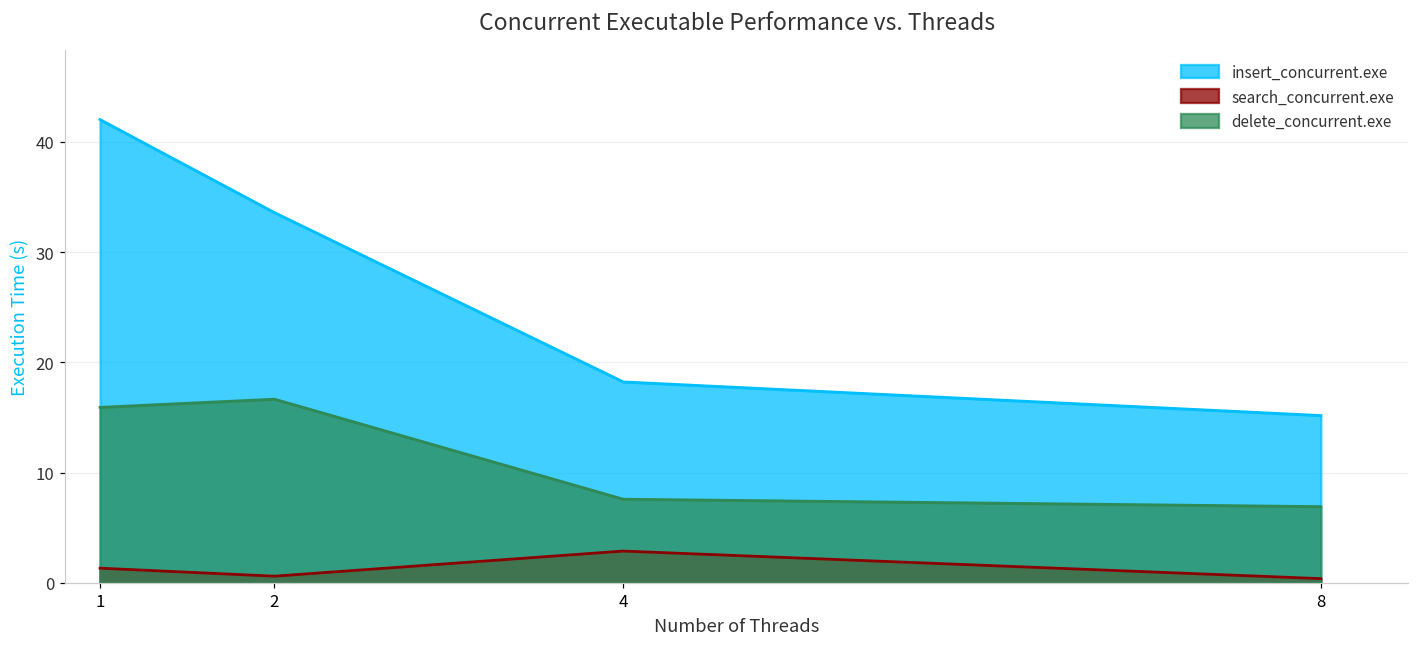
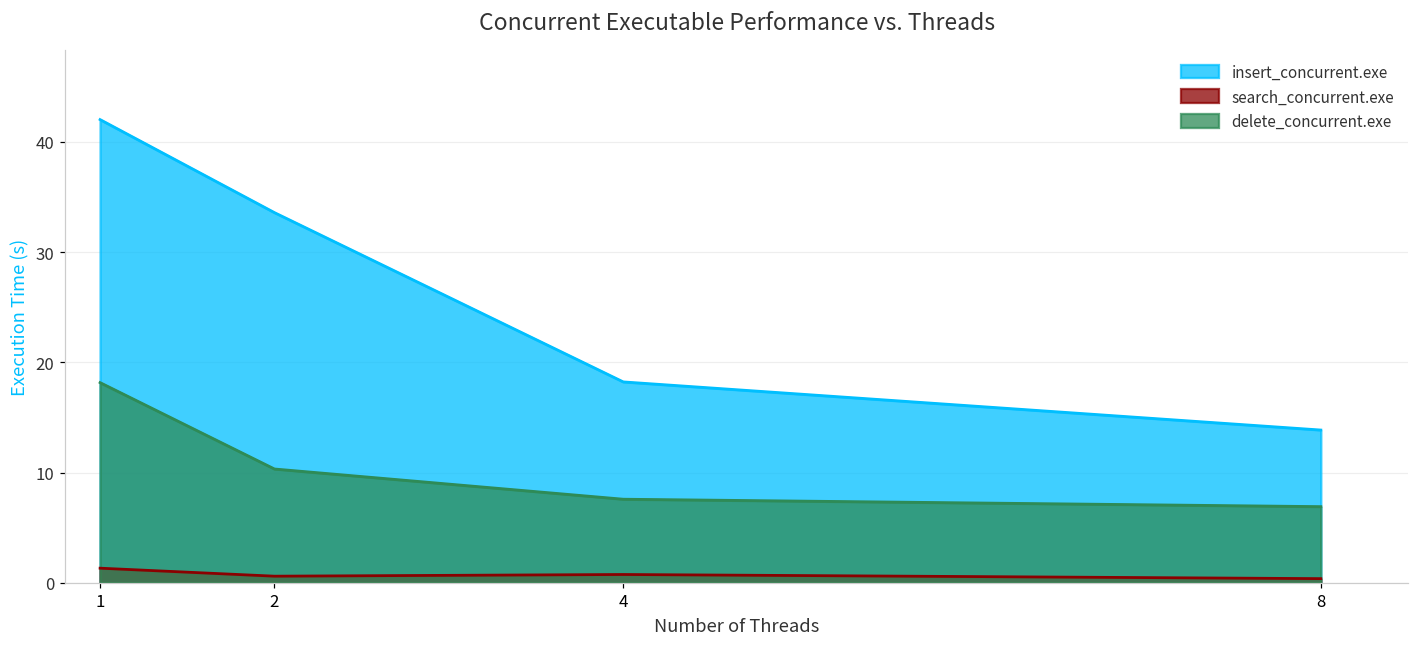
  {
    "insert_concurrent.exe": {
      "1": 42.0,
      "2": 33.6,
      "4": 18.2,
-     "8": 15.2
+     "8": 13.9
    },
    "search_concurrent.exe": {
      "1": 1.3,
      "2": 0.6,
-     "4": 2.9,
+     "4": 0.8,
      "8": 0.4
    },
    "delete_concurrent.exe": {
-     "1": 15.9,
-     "2": 16.7,
+     "1": 18.2,
+     "2": 10.3,
      "4": 7.6,
      "8": 6.9
    }
  }
